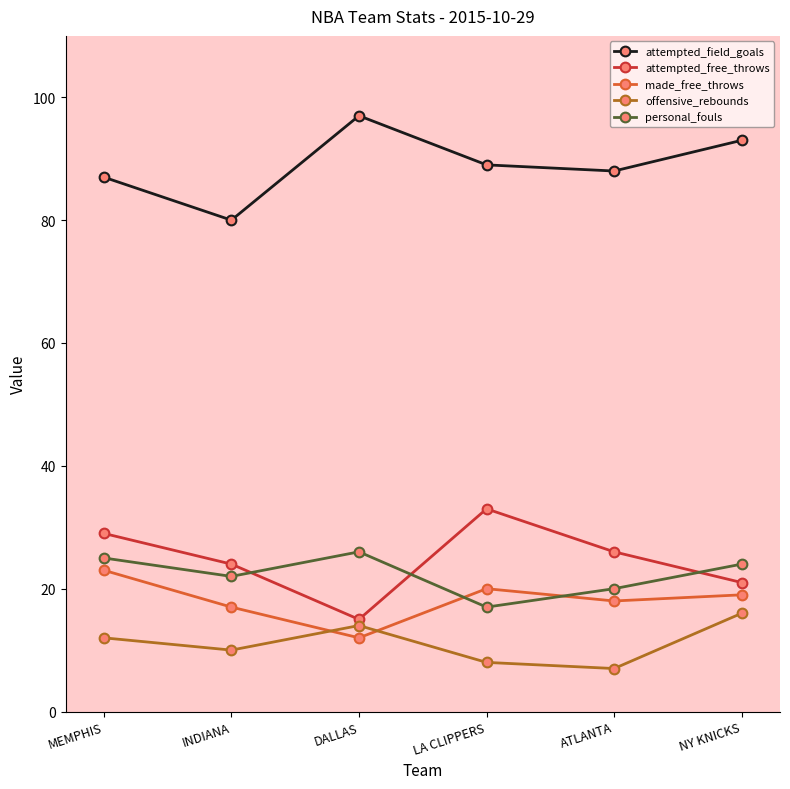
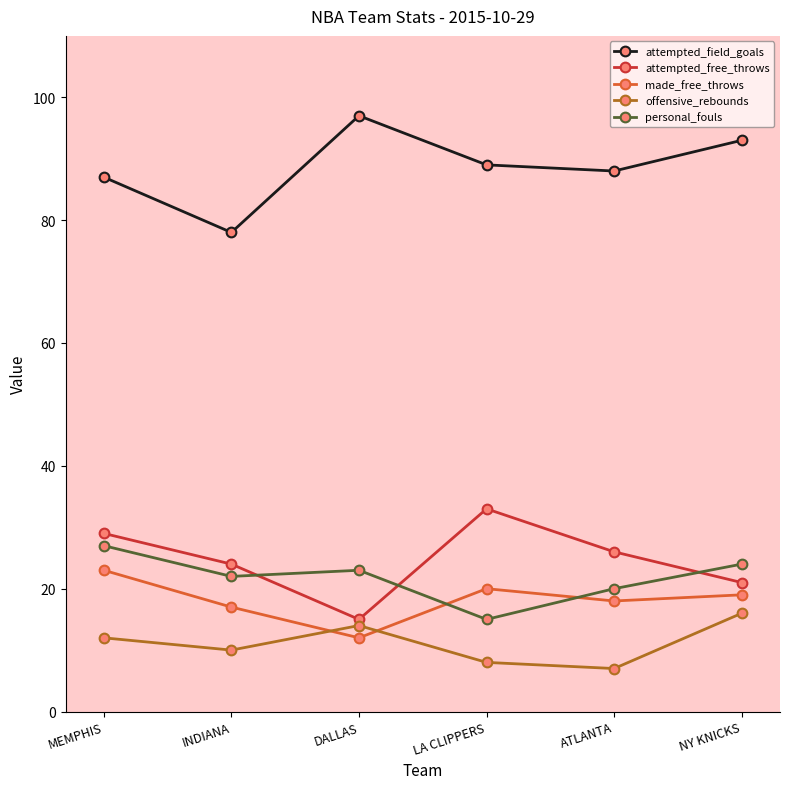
  {
    "attempted_field_goals": {
      "MEMPHIS": 87,
-     "INDIANA": 80,
+     "INDIANA": 78,
      "DALLAS": 97,
      "LA CLIPPERS": 89,
      "ATLANTA": 88,
      "NY KNICKS": 93
    },
    "personal_fouls": {
-     "MEMPHIS": 25,
+     "MEMPHIS": 27,
      "INDIANA": 22,
-     "DALLAS": 26,
-     "LA CLIPPERS": 17,
+     "DALLAS": 23,
+     "LA CLIPPERS": 15,
      "ATLANTA": 20,
      "NY KNICKS": 24
    }
  }
